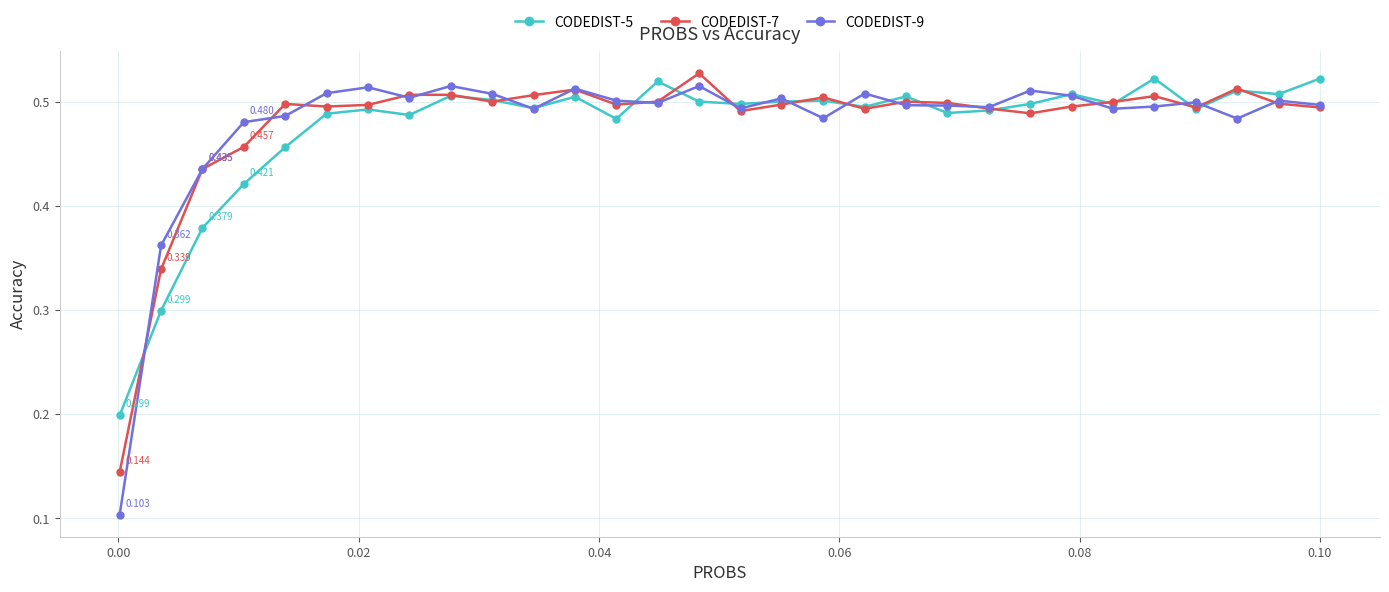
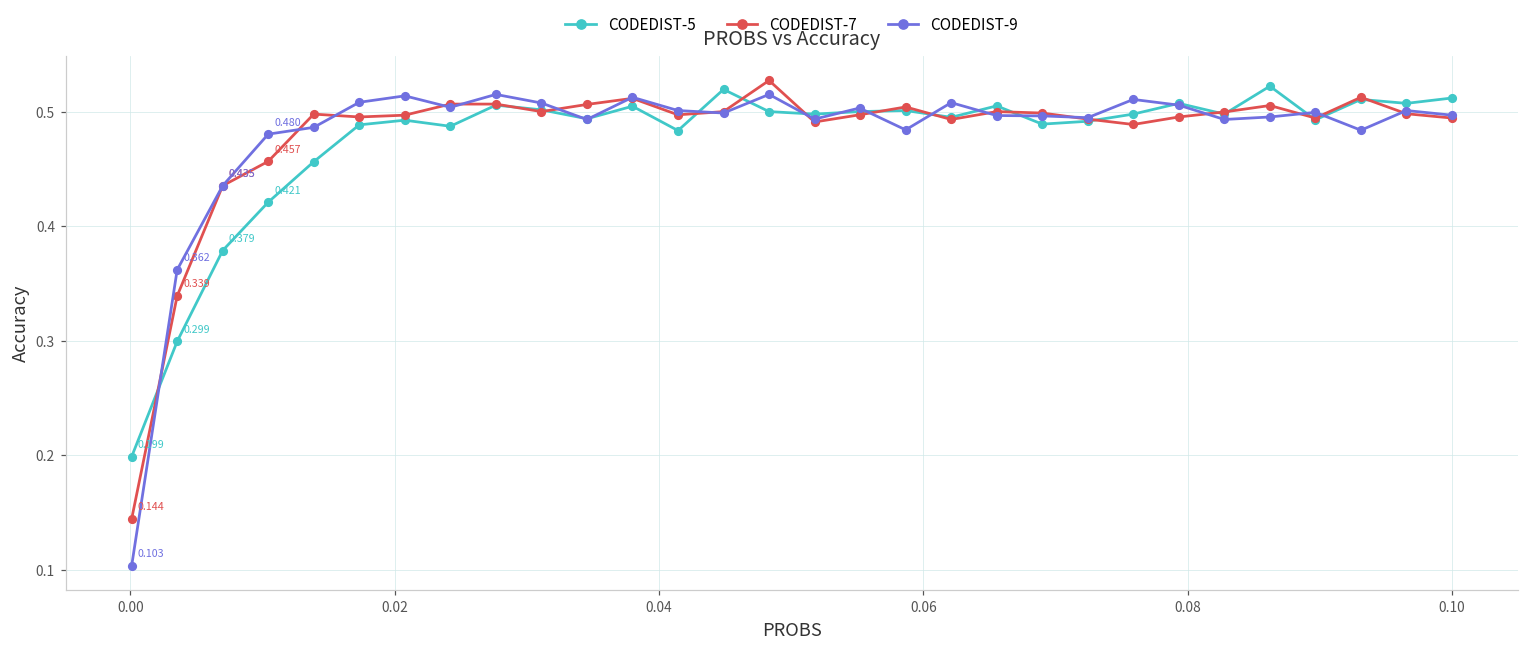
  {
    "CODEDIST-5": {
-     "0.10": 0.522
+     "0.10": 0.512
    },
    "CODEDIST-7": {
      "0.10": 0.494
    },
    "CODEDIST-9": {
      "0.10": 0.497
    }
  }
